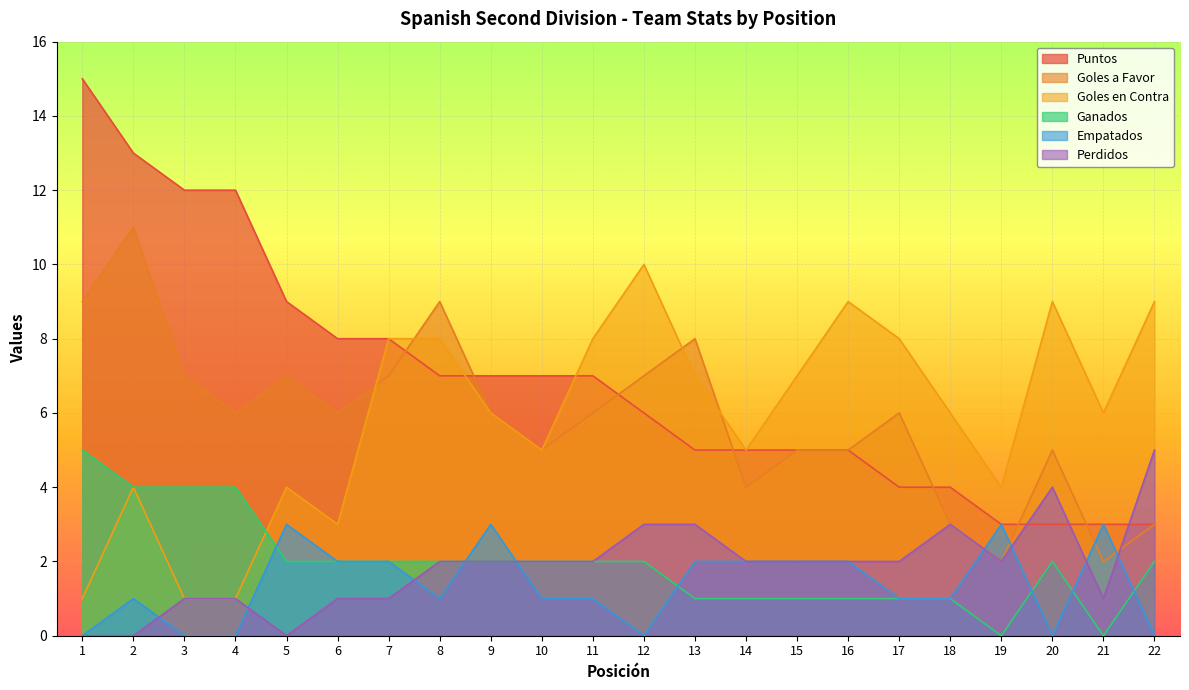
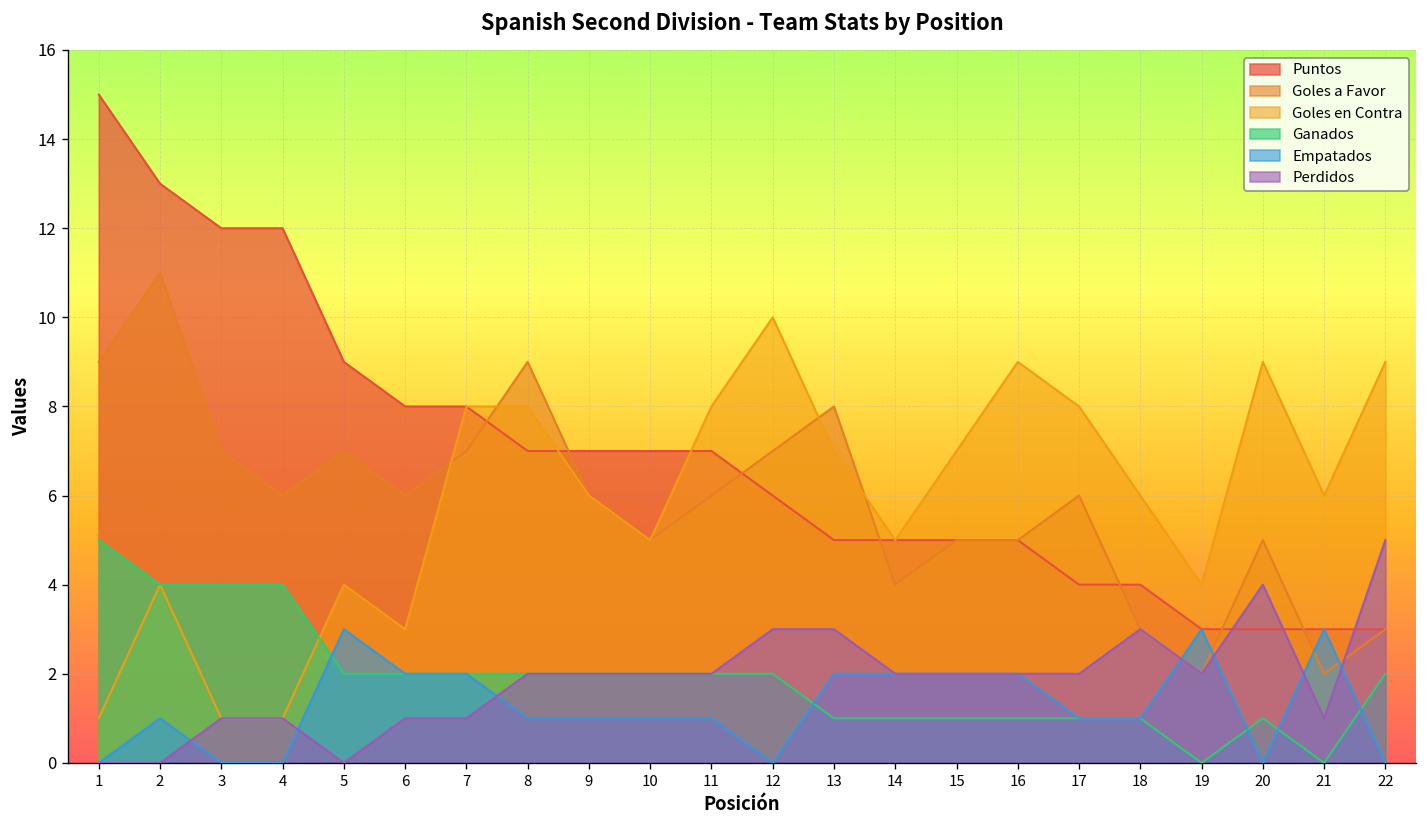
  {
    "Ganados": {
      "1": 5,
      "3": 4,
      "4": 4,
      "5": 2,
      "12": 2,
      "13": 1,
      "14": 1,
      "15": 1,
      "16": 1,
      "19": 0,
-     "20": 2,
+     "20": 1,
      "21": 0,
      "22": 2
    },
    "Empatados": {
      "2": 1,
      "3": 0,
      "4": 0,
      "5": 3,
      "8": 1,
-     "9": 3,
+     "9": 1,
      "10": 1,
      "11": 1,
      "12": 0,
      "13": 2,
      "20": 0,
      "22": 0
    },
    "Perdidos": {
      "2": 0,
      "5": 0,
      "6": 1,
      "7": 1,
      "12": 3,
      "13": 3,
      "17": 2,
      "20": 4,
      "21": 1,
      "22": 5
    }
  }
